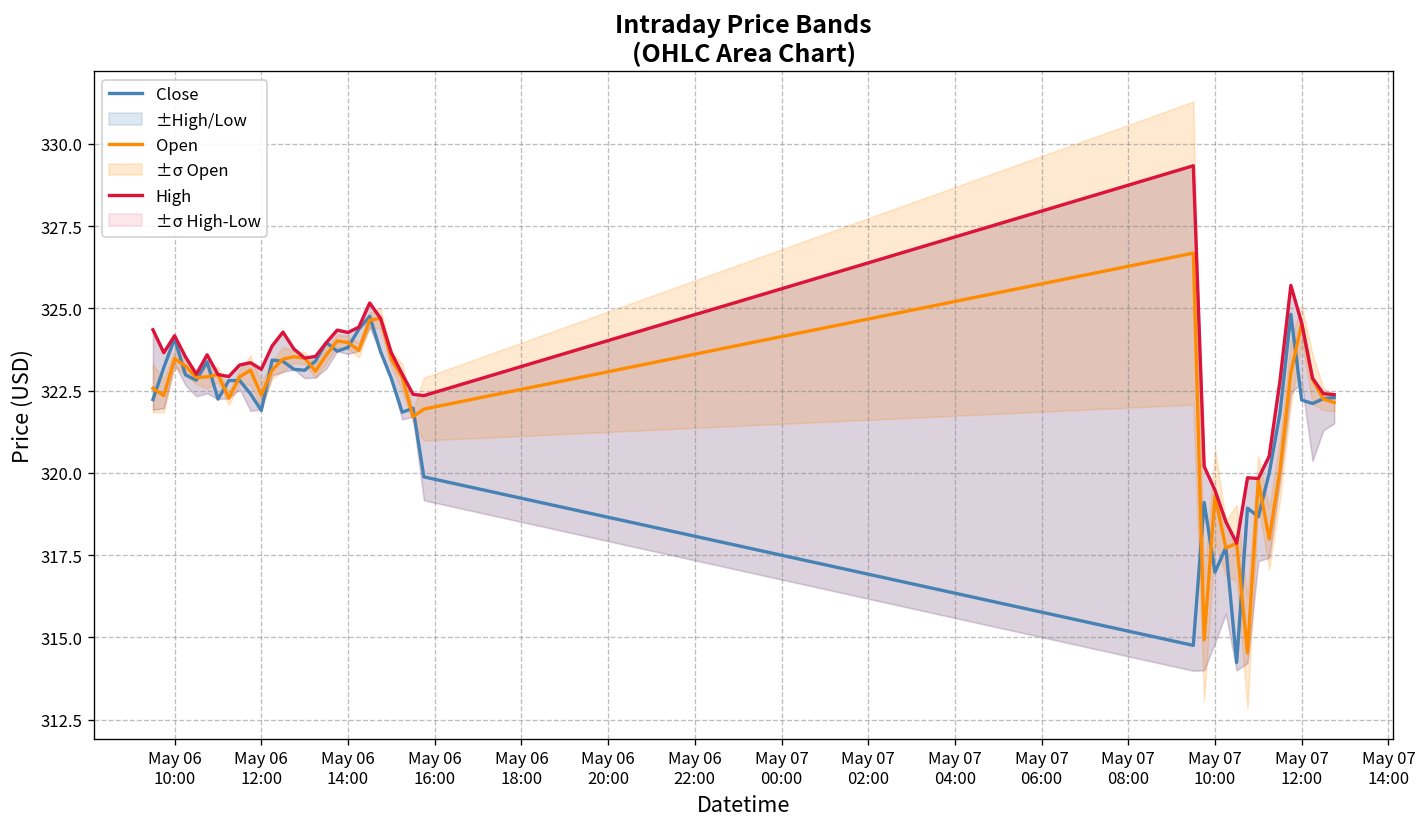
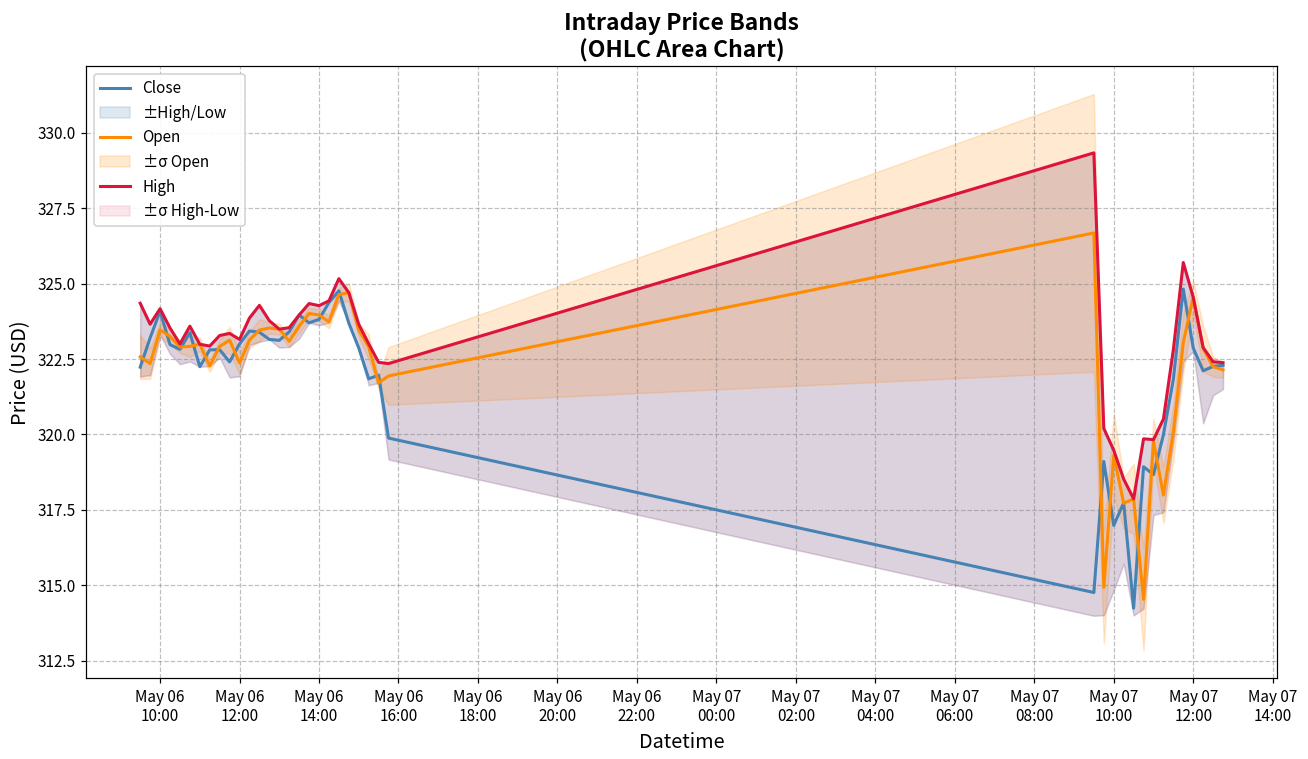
  {
    "Close": {
-     "May 06 12:00": 321.9,
+     "May 06 12:00": 323.0,
      "May 06 14:00": 323.8,
      "May 07 10:00": 317.0,
-     "May 07 12:00": 322.2
+     "May 07 12:00": 322.9
    }
  }
